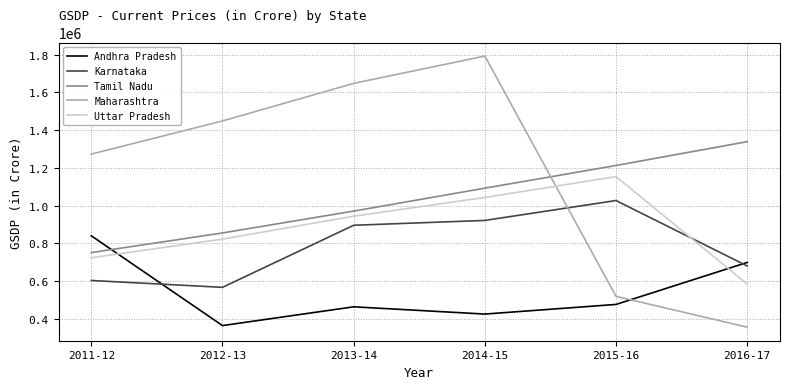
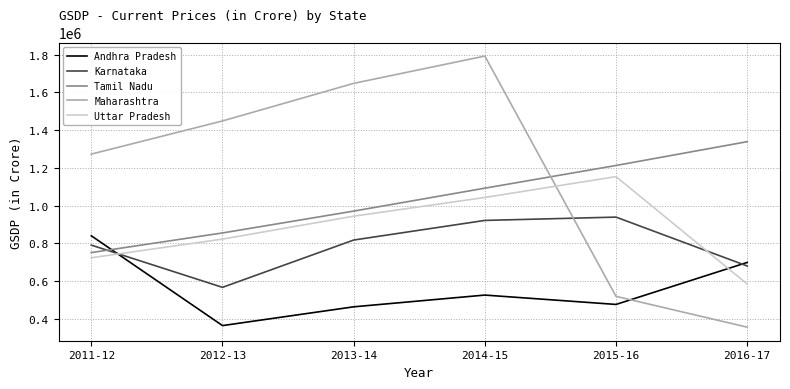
  {
    "Andhra Pradesh": {
      "2011-12": 840000,
      "2012-13": 360000,
      "2013-14": 460000,
-     "2014-15": 430000,
+     "2014-15": 530000,
      "2015-16": 480000,
      "2016-17": 700000
    },
    "Karnataka": {
-     "2011-12": 600000,
+     "2011-12": 790000,
      "2012-13": 570000,
-     "2013-14": 900000,
+     "2013-14": 820000,
      "2014-15": 920000,
-     "2015-16": 1030000,
+     "2015-16": 940000,
      "2016-17": 680000
    }
  }
